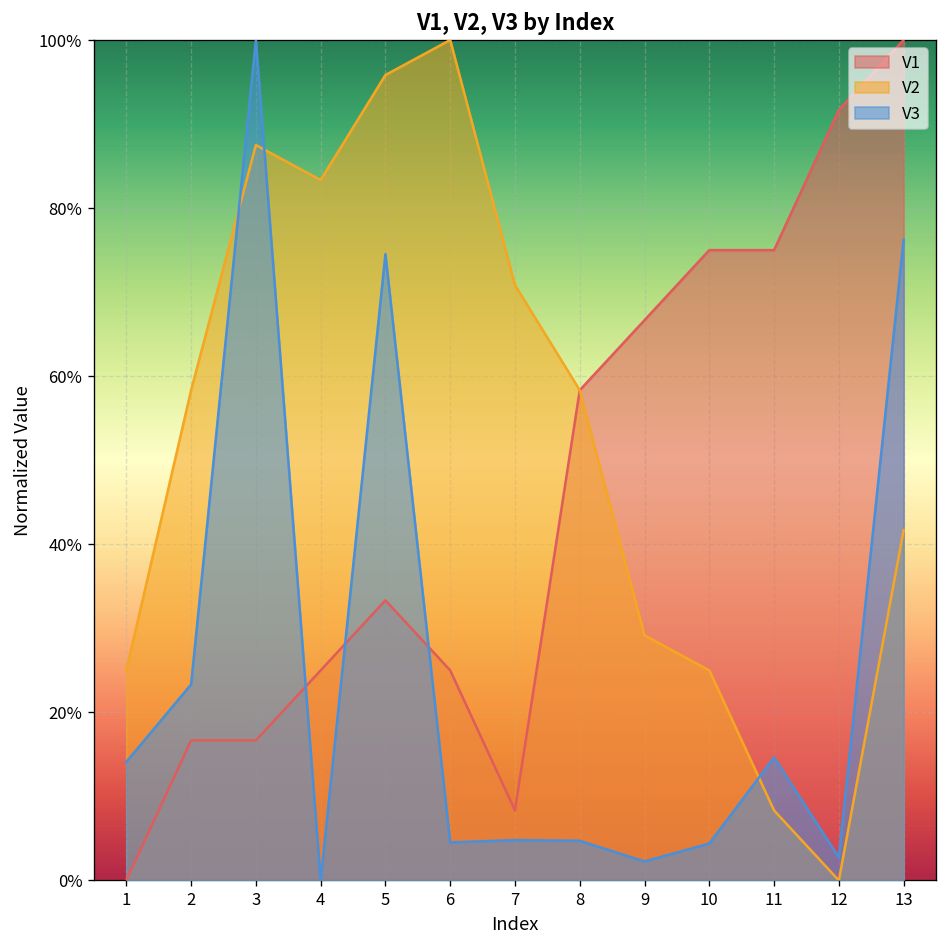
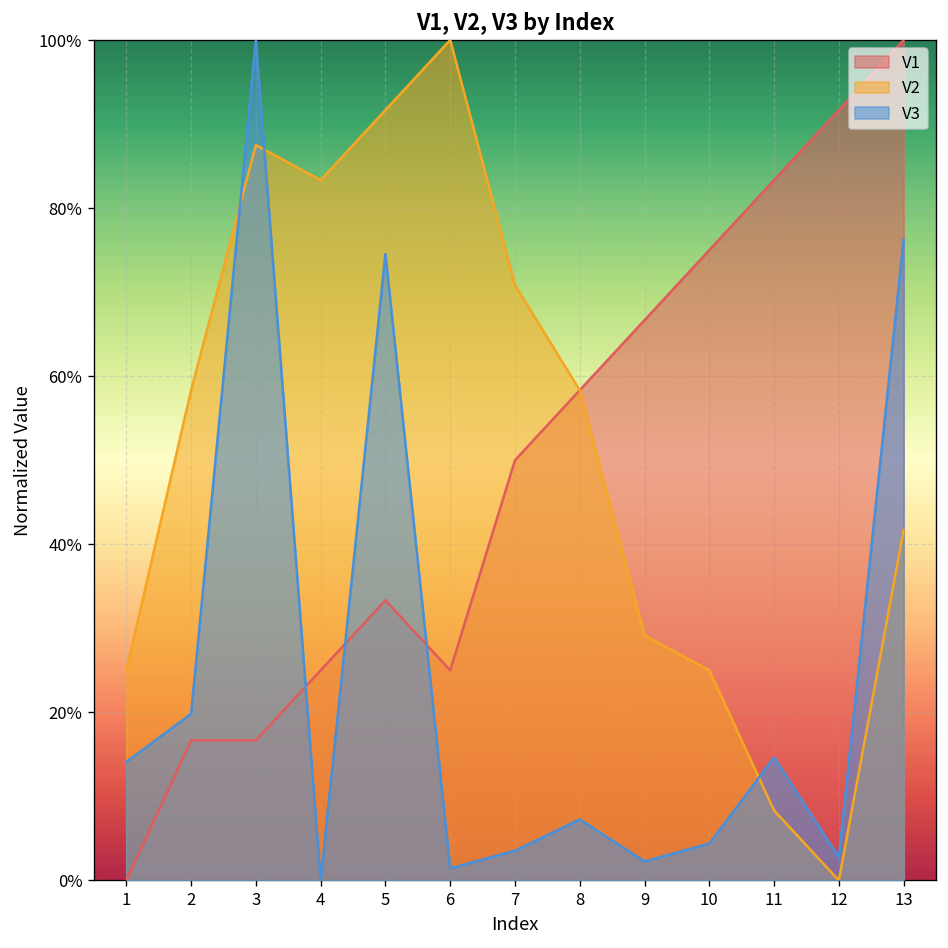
  {
    "V1": {
      "1": "0%",
      "2": "17%",
      "3": "17%",
      "4": "25%",
      "5": "33%",
      "6": "25%",
-     "7": "8%",
+     "7": "50%",
      "9": "67%",
      "10": "75%",
-     "11": "75%",
+     "11": "83%",
      "12": "92%",
      "13": "100%"
    },
    "V2": {
      "1": "25%",
      "2": "58%",
      "3": "88%",
      "4": "83%",
-     "5": "96%",
+     "5": "92%",
      "6": "100%",
      "7": "71%",
      "9": "29%",
      "10": "25%",
      "11": "8%",
      "12": "0%",
      "13": "42%"
    },
    "V3": {
      "1": "14%",
-     "2": "23%",
+     "2": "20%",
      "3": "100%",
      "4": "0%",
      "5": "75%",
-     "6": "5%",
-     "7": "5%",
-     "8": "5%",
+     "6": "1%",
+     "7": "4%",
+     "8": "7%",
      "9": "2%",
      "10": "4%",
      "11": "15%",
      "12": "3%",
      "13": "76%"
    }
  }
